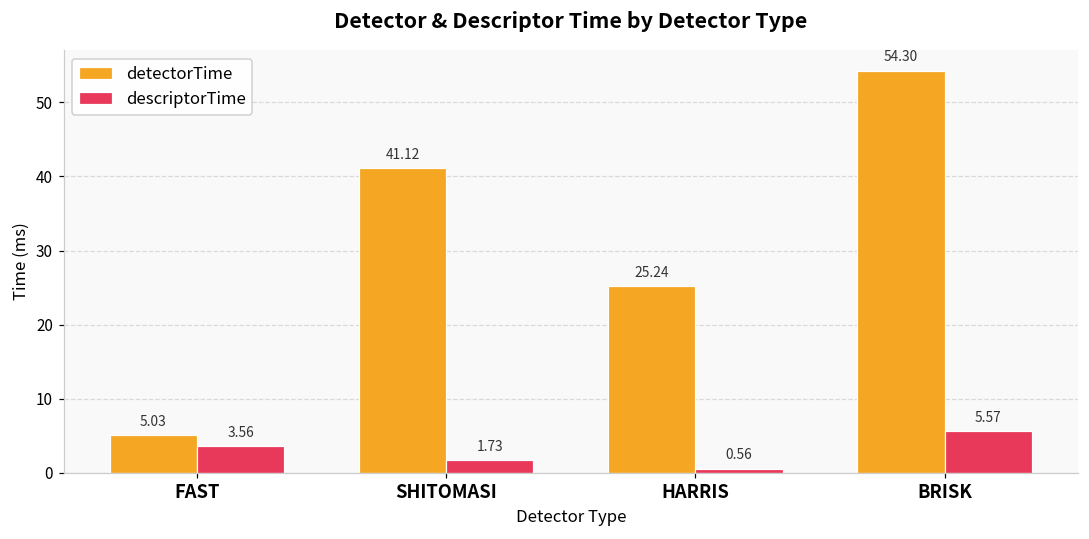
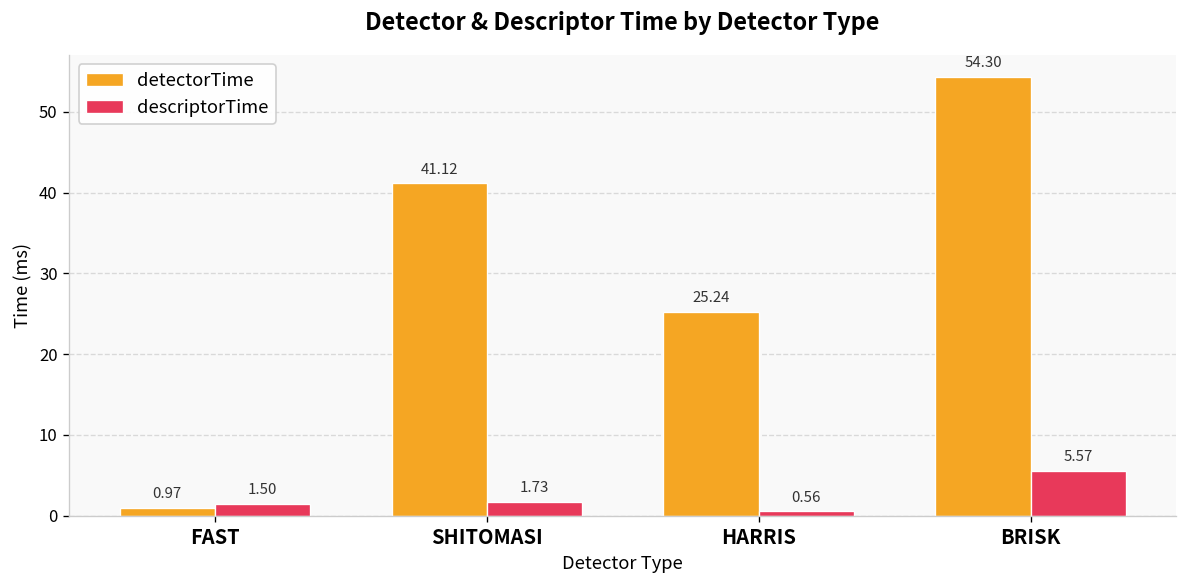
  {
    "detectorTime": {
-     "FAST": 5.03,
+     "FAST": 0.97,
      "SHITOMASI": 41.12,
      "HARRIS": 25.24,
      "BRISK": 54.30
    },
    "descriptorTime": {
-     "FAST": 3.56,
+     "FAST": 1.50,
      "SHITOMASI": 1.73,
      "HARRIS": 0.56,
      "BRISK": 5.57
    }
  }
